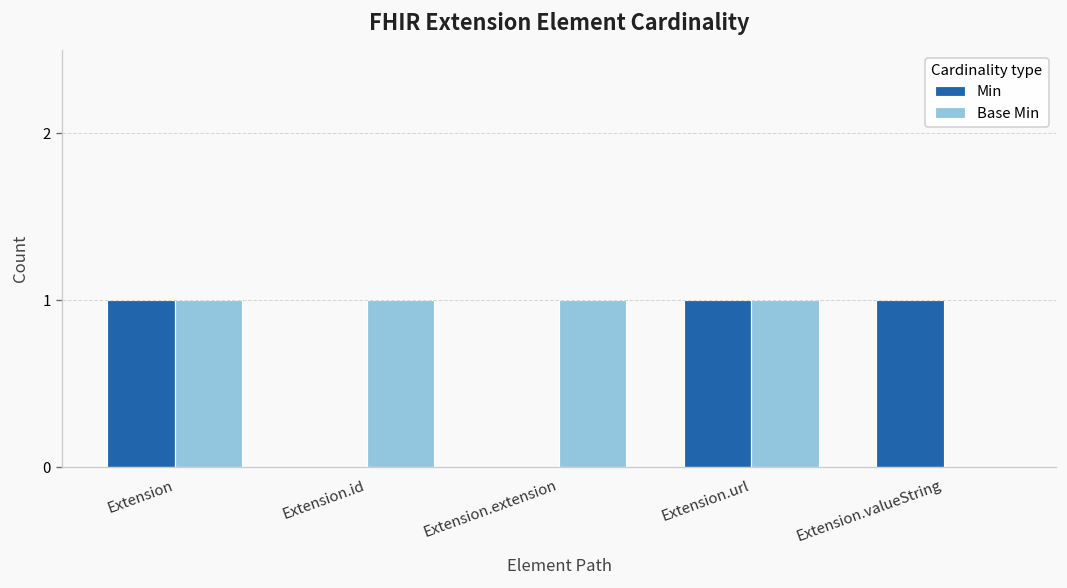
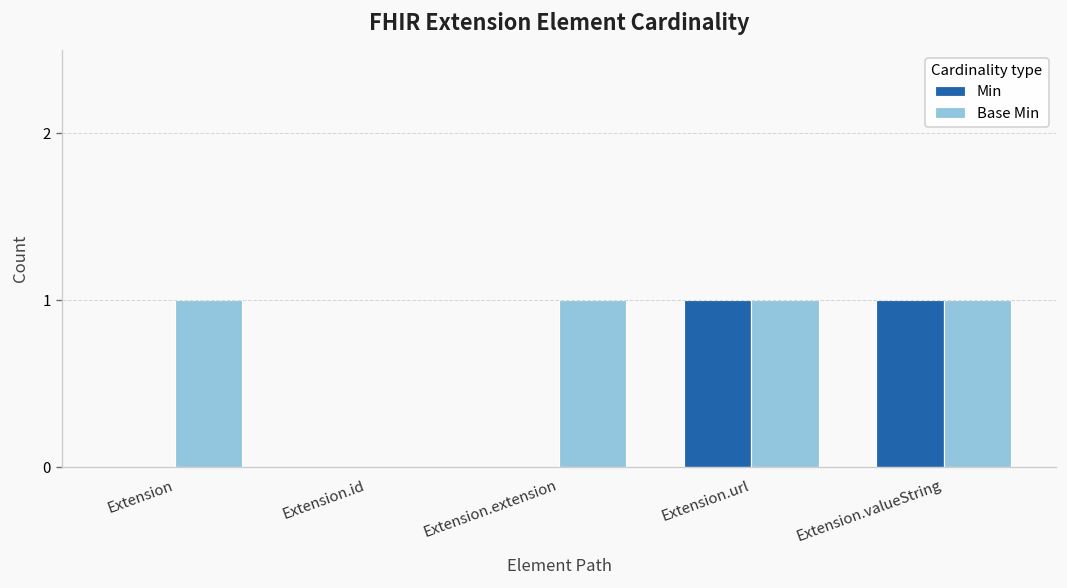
  {
    "Min": {
-     "Extension": 1,
+     "Extension": 0,
      "Extension.id": 0,
      "Extension.extension": 0,
      "Extension.url": 1,
      "Extension.valueString": 1
    },
    "Base Min": {
      "Extension": 1,
-     "Extension.id": 1,
+     "Extension.id": 0,
      "Extension.extension": 1,
      "Extension.url": 1,
-     "Extension.valueString": 0
+     "Extension.valueString": 1
    }
  }
